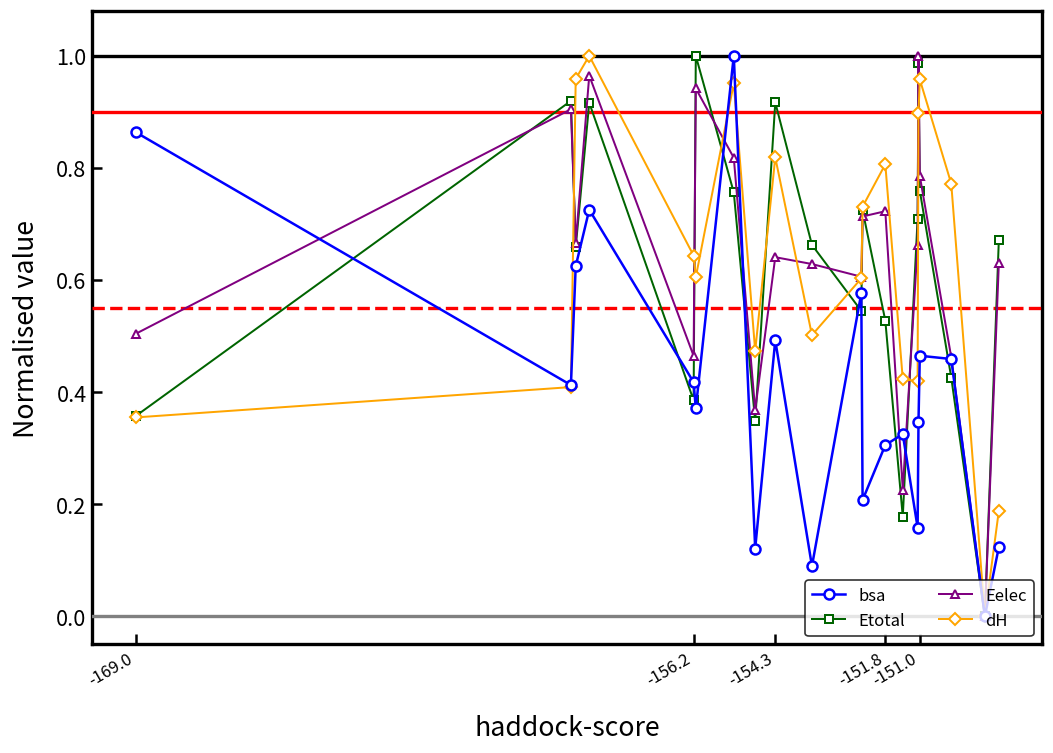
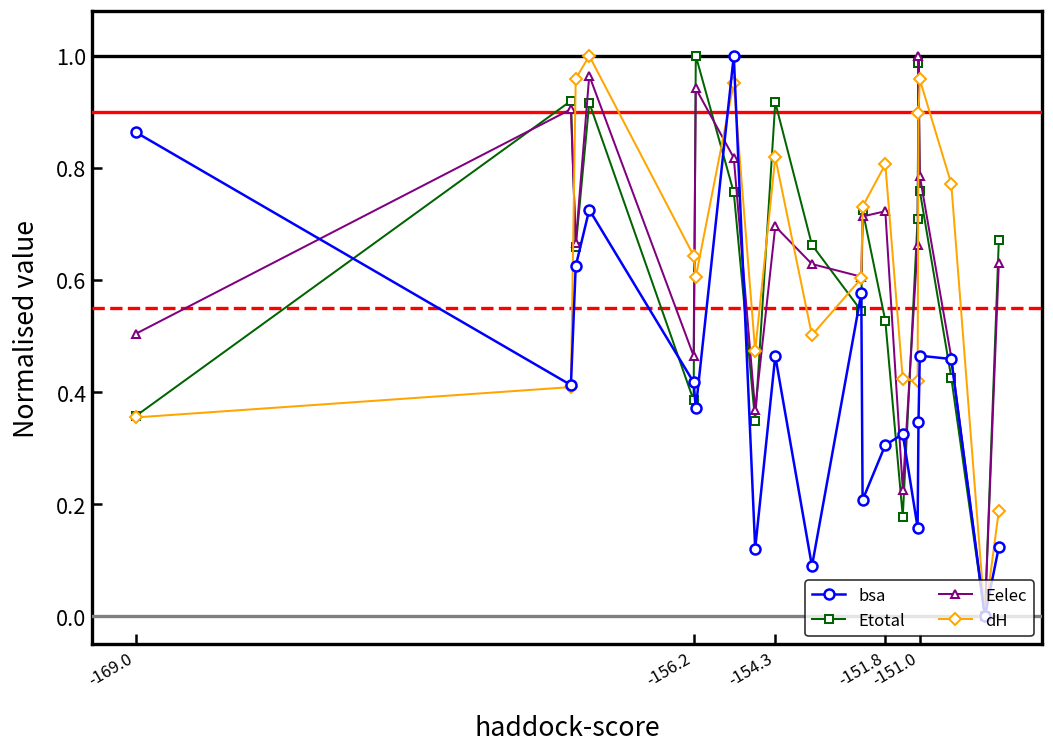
  {
    "bsa": {
      "-169.0": 0.86,
      "-156.2": 0.42,
-     "-154.3": 0.49,
+     "-154.3": 0.46,
      "-151.8": 0.31,
      "-151.0": 0.46
    },
    "Etotal": {
      "-156.2": 0.39,
      "-154.3": 0.92,
      "-151.8": 0.53,
      "-151.0": 0.76
    },
    "Eelec": {
      "-169.0": 0.50,
      "-156.2": 0.46,
-     "-154.3": 0.64,
+     "-154.3": 0.70,
      "-151.8": 0.72,
      "-151.0": 0.79
    },
    "dH": {
      "-156.2": 0.64,
      "-154.3": 0.82,
      "-151.8": 0.81,
      "-151.0": 0.96
    }
  }
